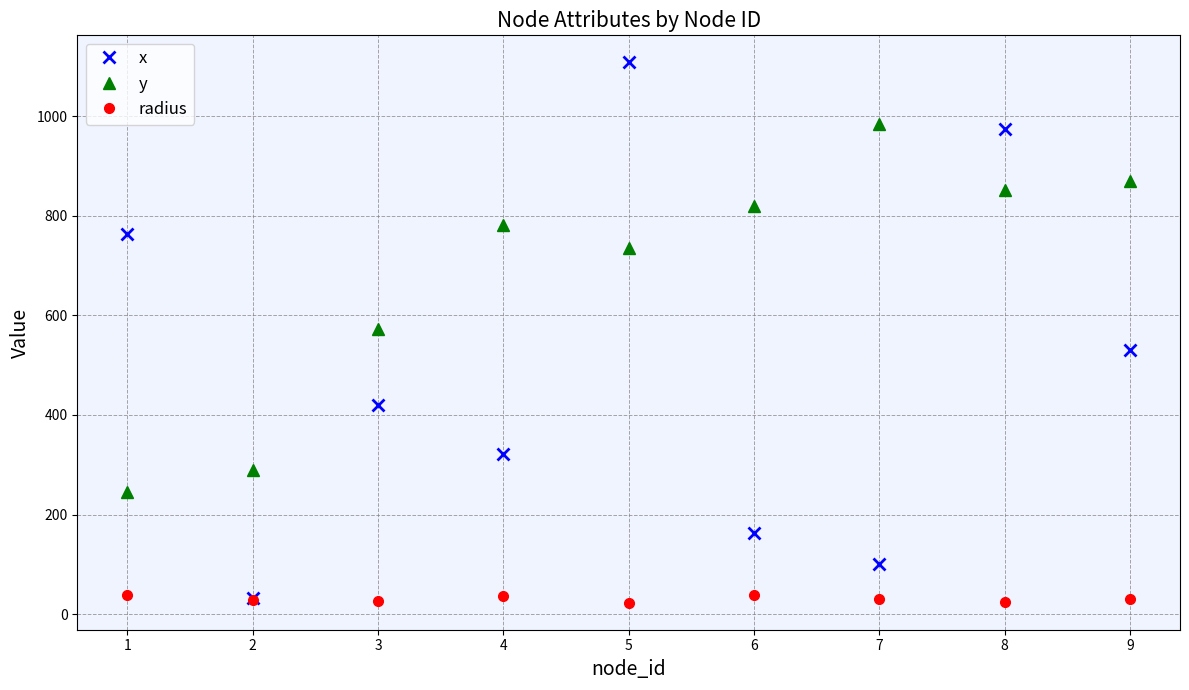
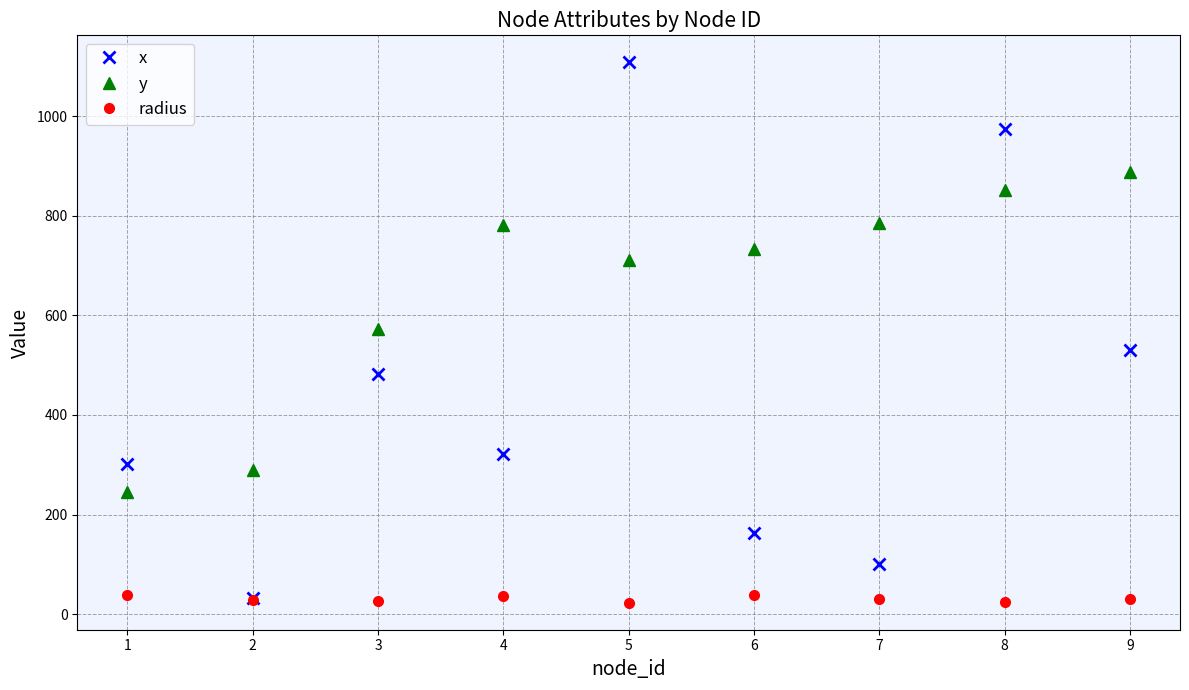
  {
    "x": {
-     "1": 760,
-     "3": 420,
+     "1": 300,
+     "3": 480,
      "4": 320,
      "5": 1110,
      "6": 160,
      "7": 100,
      "8": 970,
      "9": 530
    },
    "y": {
      "1": 250,
      "2": 290,
      "3": 570,
      "4": 780,
-     "5": 740,
-     "6": 820,
-     "7": 980,
+     "5": 710,
+     "6": 730,
+     "7": 790,
      "8": 850,
-     "9": 870
+     "9": 890
    },
    "radius": {
      "1": 40,
      "3": 30,
      "4": 40,
      "5": 20,
      "6": 40,
      "7": 30,
      "8": 20,
      "9": 30
    }
  }
